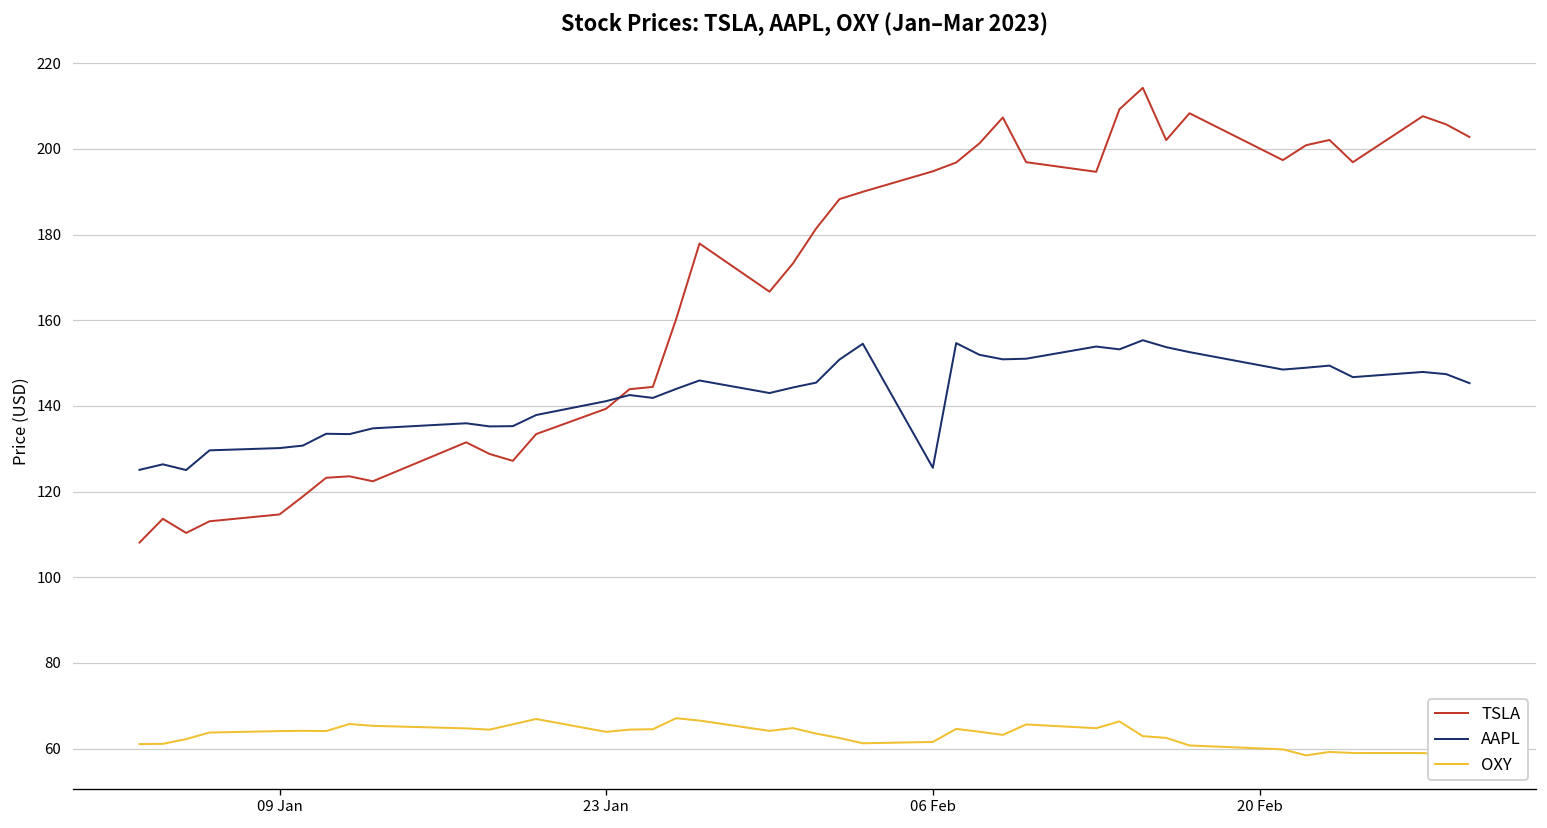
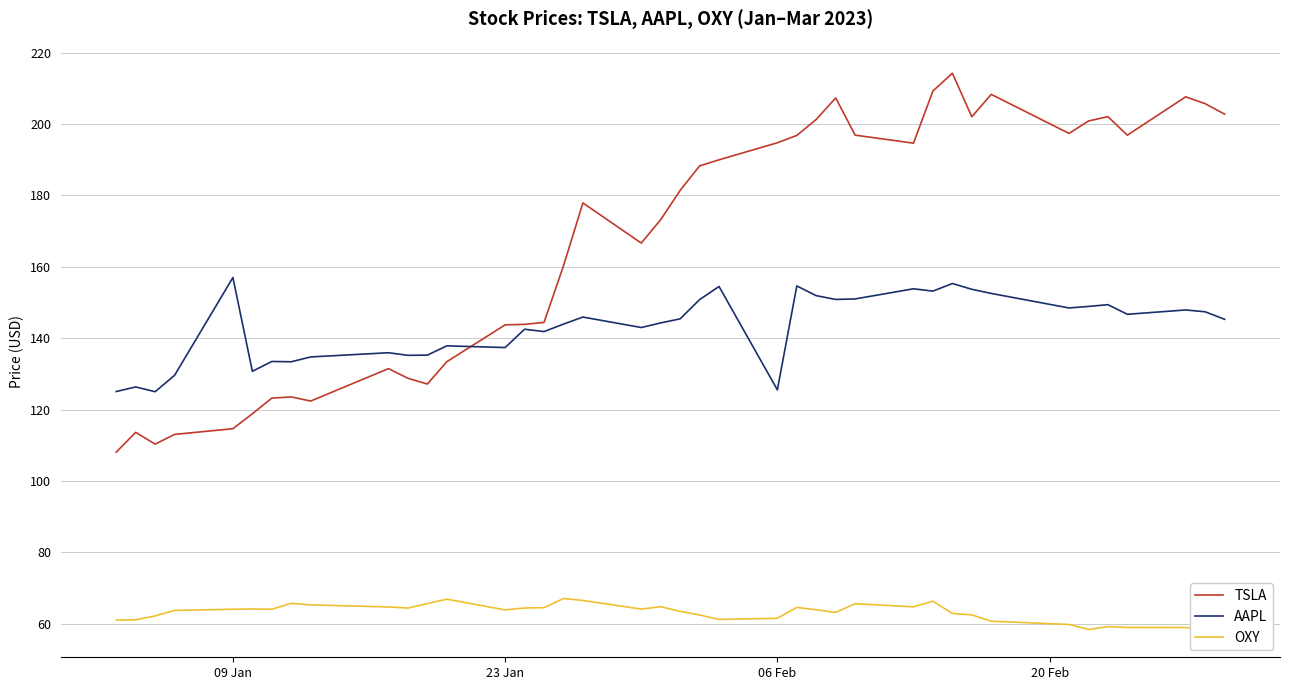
  {
    "TSLA": {
      "09 Jan": 115,
-     "23 Jan": 139,
+     "23 Jan": 144,
      "06 Feb": 195
    },
    "AAPL": {
-     "09 Jan": 130,
-     "23 Jan": 141,
+     "09 Jan": 157,
+     "23 Jan": 137,
      "06 Feb": 126
    },
    "OXY": {
      "09 Jan": 64,
      "23 Jan": 64,
      "06 Feb": 62
    }
  }
